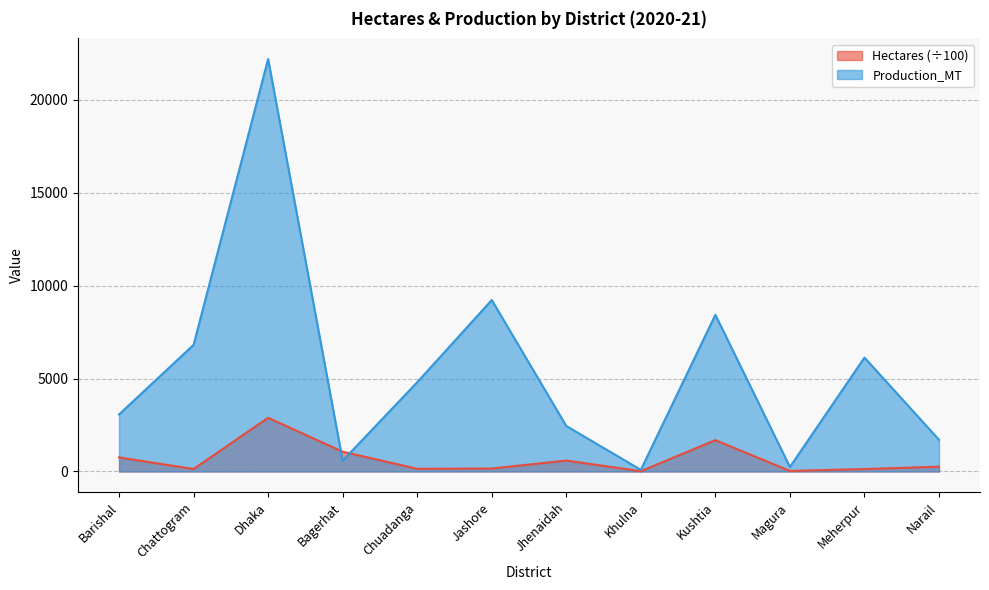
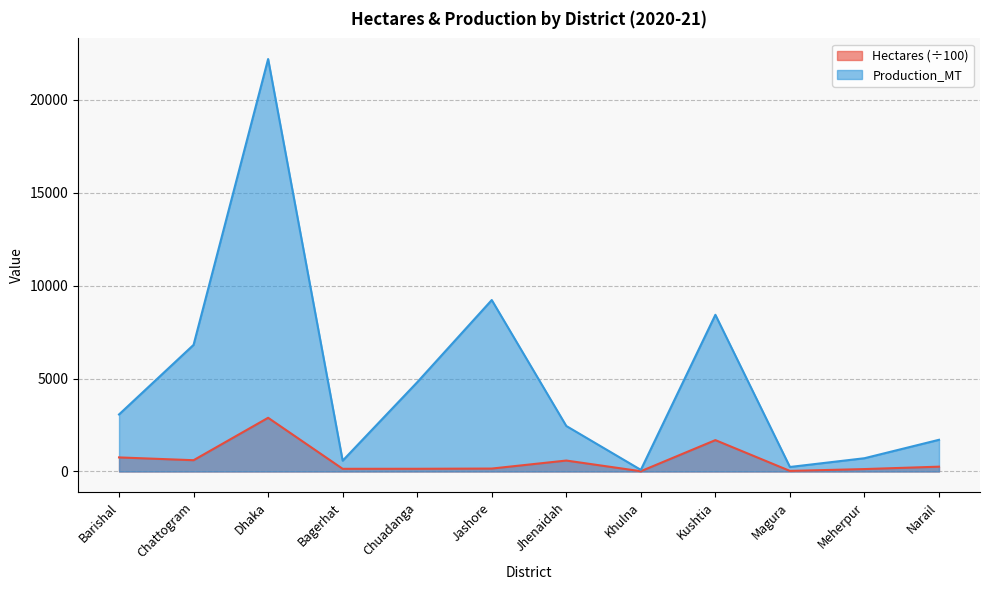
  {
    "Hectares (÷100)": {
      "Barishal": 800,
-     "Chattogram": 100,
+     "Chattogram": 600,
      "Dhaka": 2900,
-     "Bagerhat": 1100,
+     "Bagerhat": 100,
      "Chuadanga": 100,
      "Jashore": 200,
      "Jhenaidah": 600,
      "Kushtia": 1700,
      "Magura": 0,
      "Meherpur": 100,
      "Narail": 300
    },
    "Production_MT": {
      "Barishal": 3100,
      "Chattogram": 6800,
      "Dhaka": 22200,
      "Bagerhat": 600,
      "Chuadanga": 4800,
      "Jashore": 9200,
      "Jhenaidah": 2400,
      "Kushtia": 8400,
      "Magura": 200,
-     "Meherpur": 6100,
+     "Meherpur": 700,
      "Narail": 1700
    }
  }
